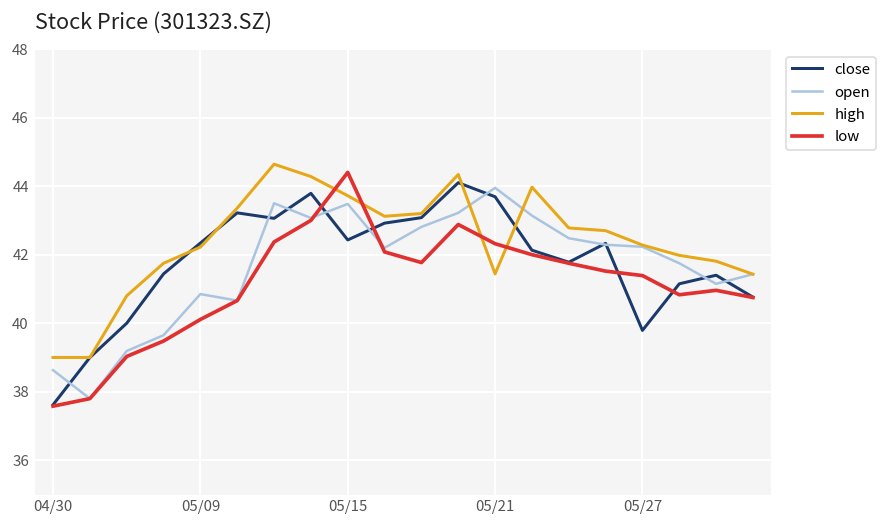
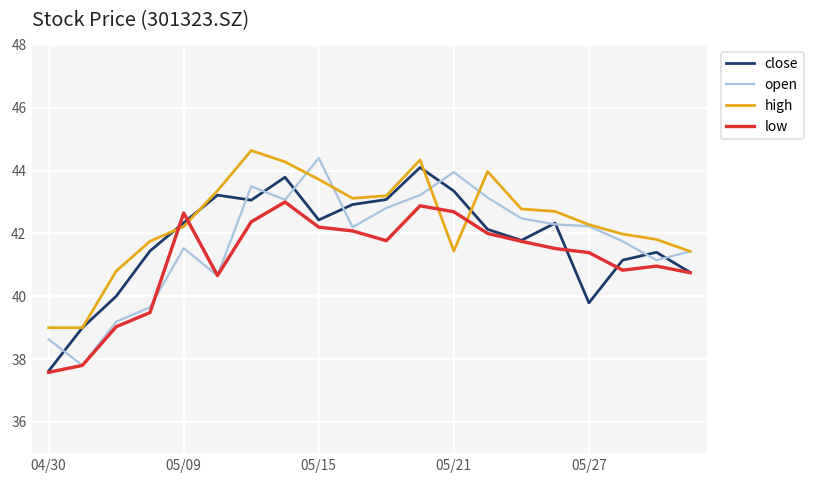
  {
    "close": {
      "05/09": 42.3,
      "05/15": 42.4,
-     "05/21": 43.7,
+     "05/21": 43.4,
      "05/27": 39.8
    },
    "open": {
      "04/30": 38.6,
-     "05/09": 40.9,
-     "05/15": 43.5,
+     "05/09": 41.5,
+     "05/15": 44.4,
      "05/21": 44.0
    },
    "high": {
      "04/30": 39.0,
      "05/09": 42.2,
      "05/15": 43.7,
      "05/21": 41.4
    },
    "low": {
-     "05/09": 40.1,
-     "05/15": 44.4,
-     "05/21": 42.3,
+     "05/09": 42.7,
+     "05/15": 42.2,
+     "05/21": 42.7,
      "05/27": 41.4
    }
  }
